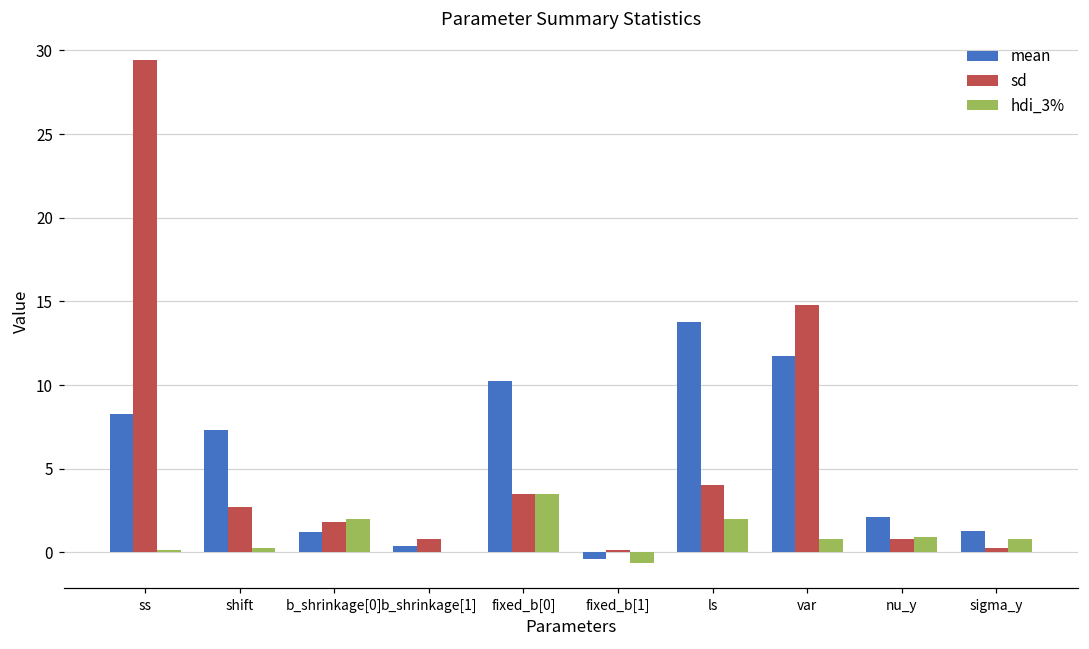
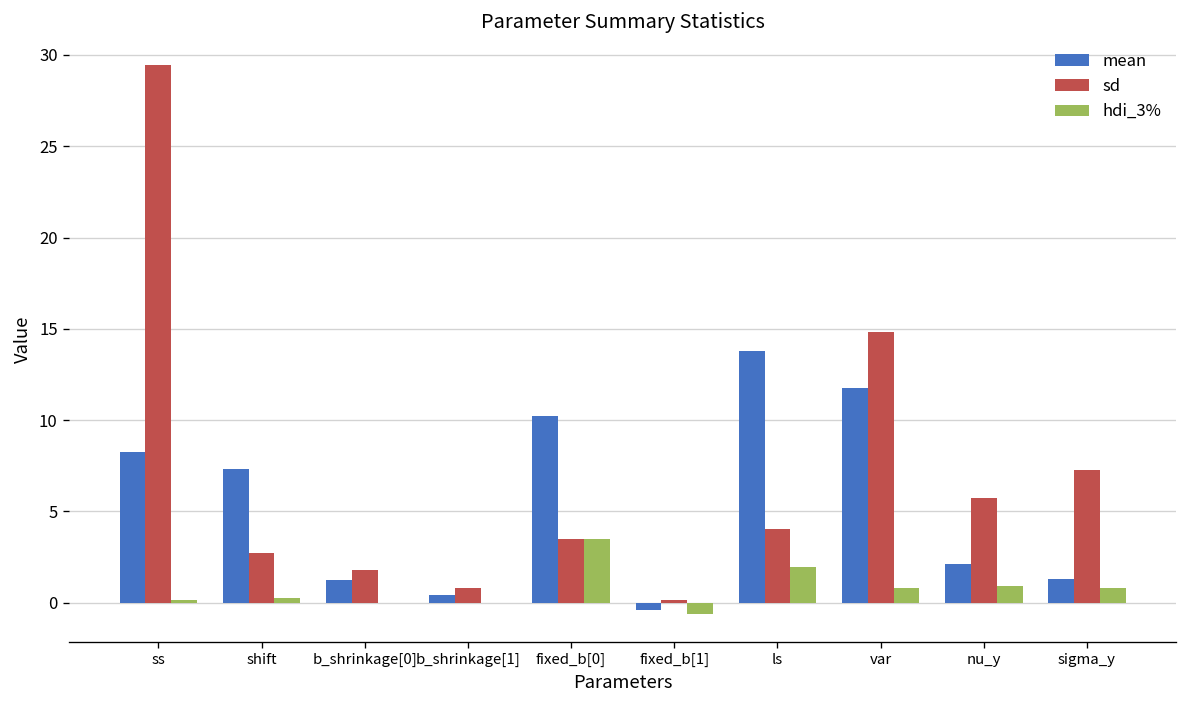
  {
    "mean": {
      "ss": 8.3,
      "shift": 7.3,
      "b_shrinkage[0]": 1.2,
      "b_shrinkage[1]": 0.4,
      "fixed_b[0]": 10.2,
      "fixed_b[1]": -0.4,
      "ls": 13.8,
      "var": 11.7,
      "nu_y": 2.1,
      "sigma_y": 1.3
    },
    "sd": {
      "ss": 29.4,
      "shift": 2.7,
      "b_shrinkage[0]": 1.8,
      "b_shrinkage[1]": 0.8,
      "fixed_b[0]": 3.5,
      "ls": 4.0,
      "var": 14.8,
-     "nu_y": 0.8,
-     "sigma_y": 0.3
+     "nu_y": 5.7,
+     "sigma_y": 7.3
    },
    "hdi_3%": {
      "shift": 0.3,
-     "b_shrinkage[0]": 2.0,
+     "b_shrinkage[0]": 0.0,
      "b_shrinkage[1]": 0.0,
      "fixed_b[0]": 3.5,
      "fixed_b[1]": -0.6,
      "ls": 2.0,
      "var": 0.8,
      "nu_y": 0.9,
      "sigma_y": 0.8
    }
  }
